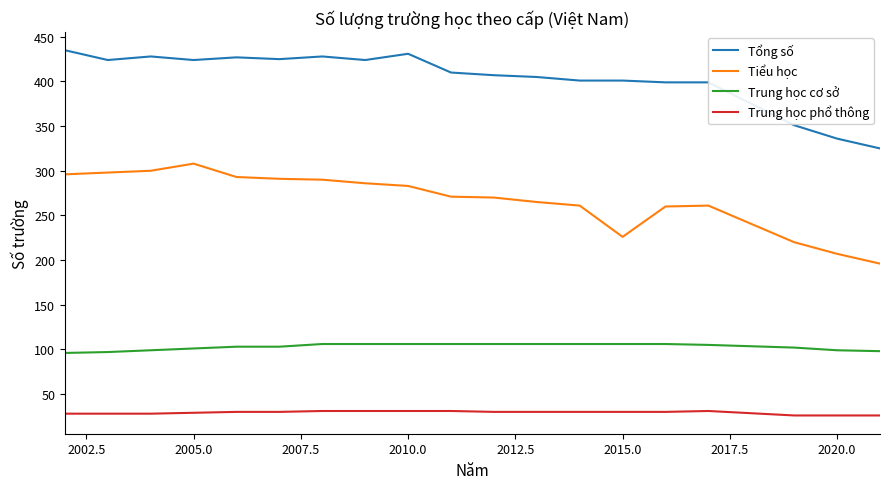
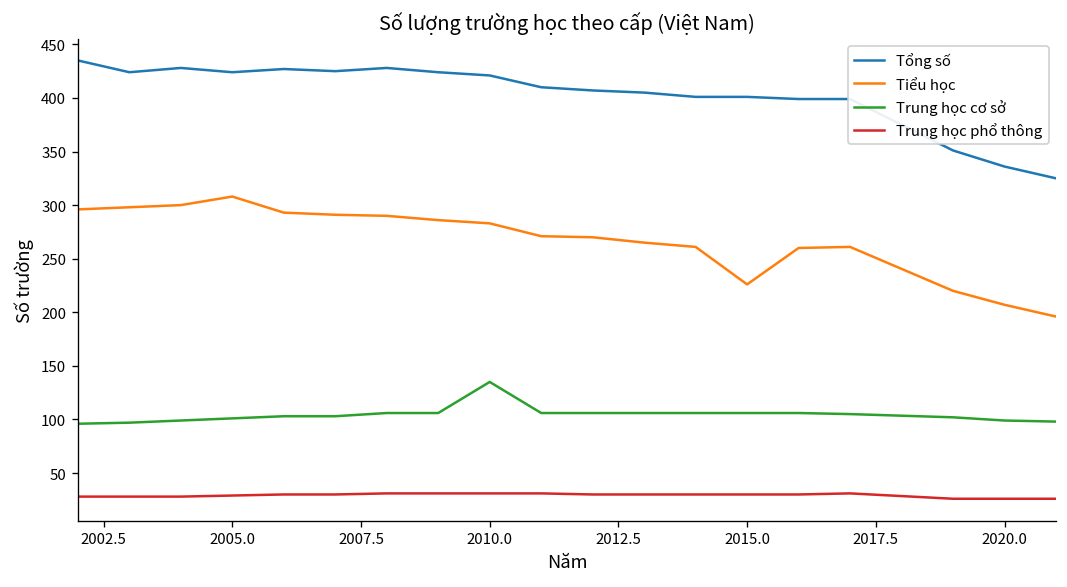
  {
    "Tổng số": {
      "2005.0": 420,
-     "2010.0": 430,
+     "2010.0": 420,
      "2015.0": 400,
      "2020.0": 340
    },
    "Tiểu học": {
      "2005.0": 310,
      "2010.0": 280,
      "2015.0": 230,
      "2020.0": 210
    },
    "Trung học cơ sở": {
      "2005.0": 100,
-     "2010.0": 110,
+     "2010.0": 140,
      "2015.0": 110,
      "2020.0": 100
    },
    "Trung học phổ thông": {
      "2005.0": 30,
      "2010.0": 30,
      "2015.0": 30,
      "2020.0": 30
    }
  }
